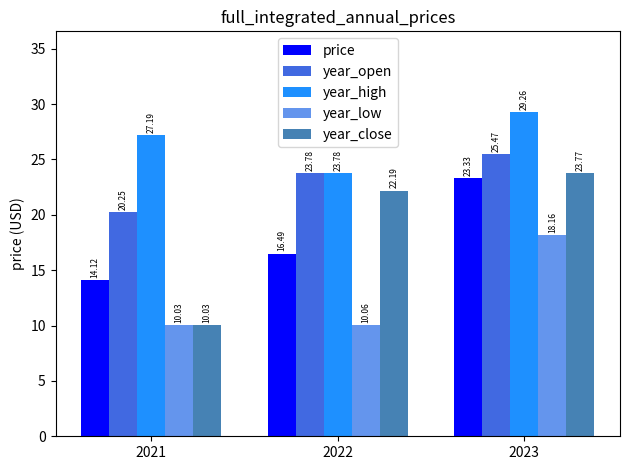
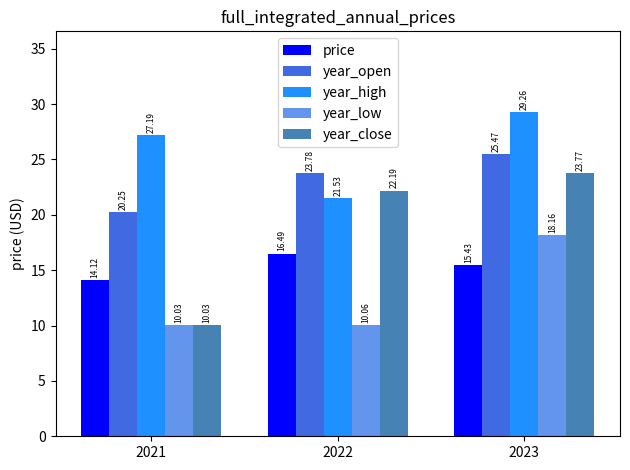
  {
    "price": {
      "2021": 14.12,
      "2022": 16.49,
-     "2023": 23.33
+     "2023": 15.43
    },
    "year_high": {
      "2021": 27.19,
-     "2022": 23.78,
+     "2022": 21.53,
      "2023": 29.26
    }
  }
